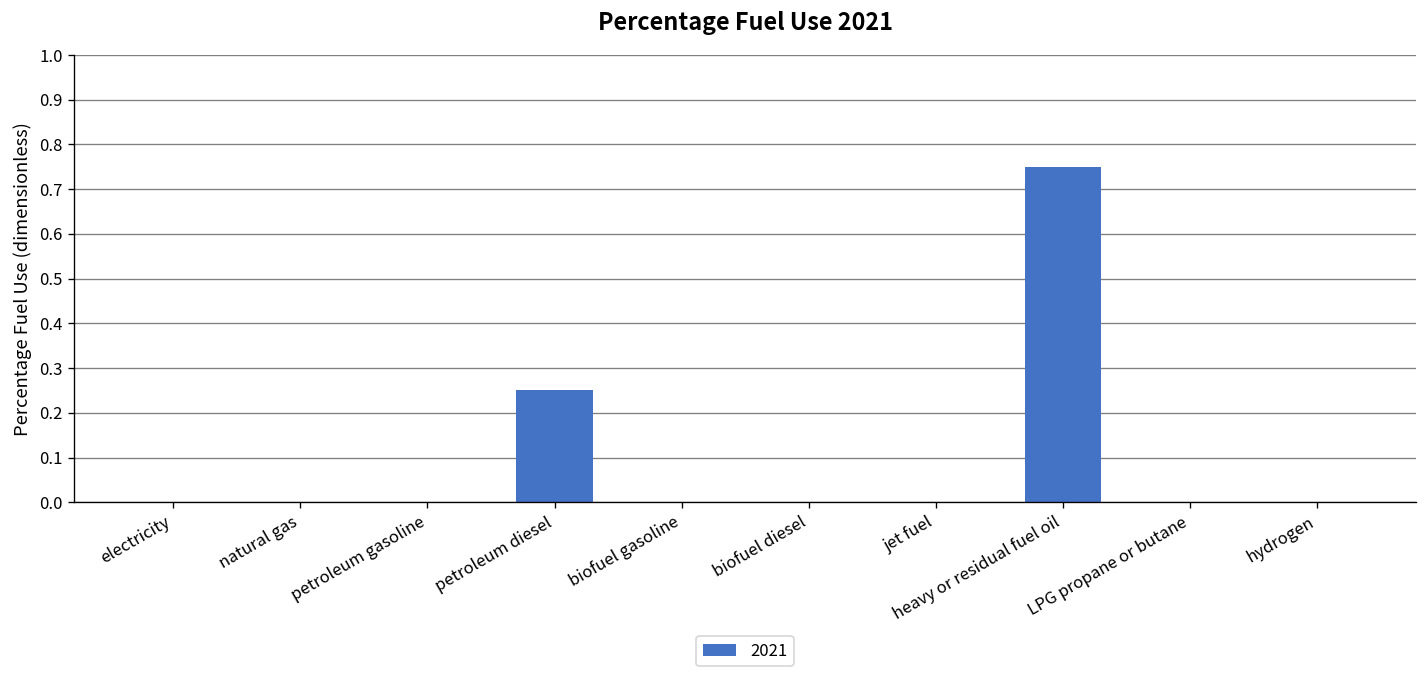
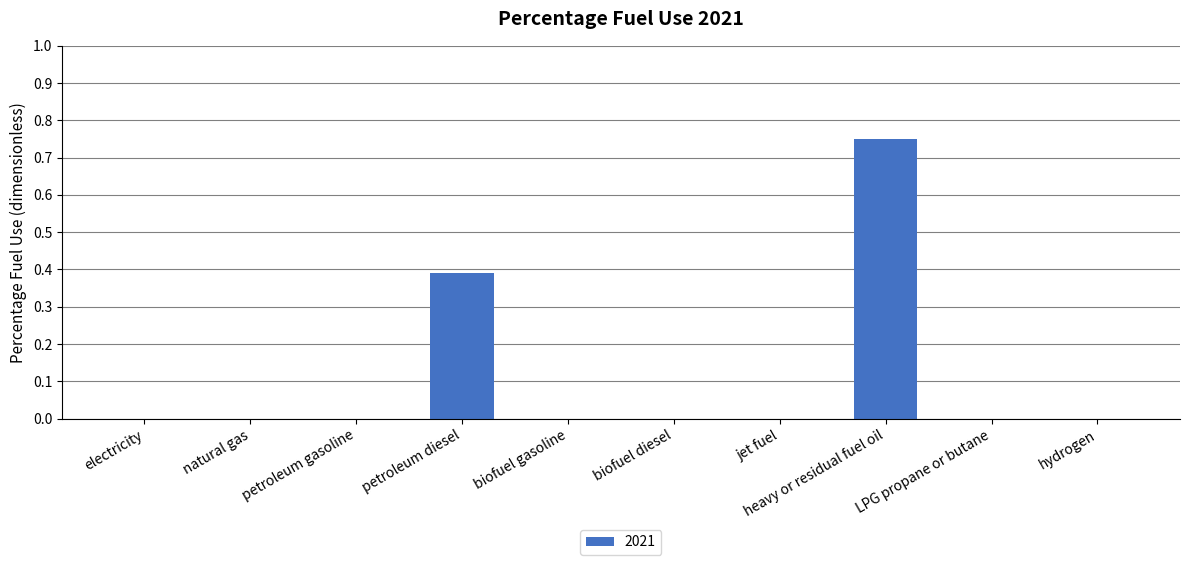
  {
    "electricity": 0.00,
    "natural gas": 0.00,
    "petroleum gasoline": 0.00,
-   "petroleum diesel": 0.25,
+   "petroleum diesel": 0.39,
    "biofuel gasoline": 0.00,
    "biofuel diesel": 0.00,
    "jet fuel": 0.00,
    "heavy or residual fuel oil": 0.75,
    "LPG propane or butane": 0.00,
    "hydrogen": 0.00
  }
